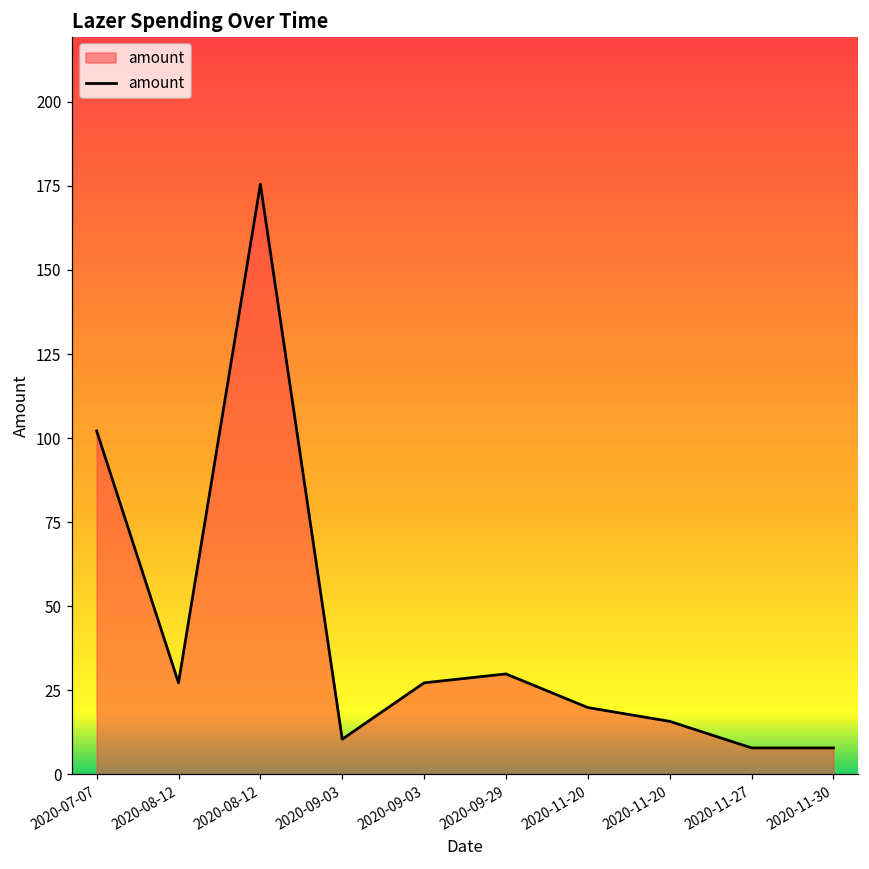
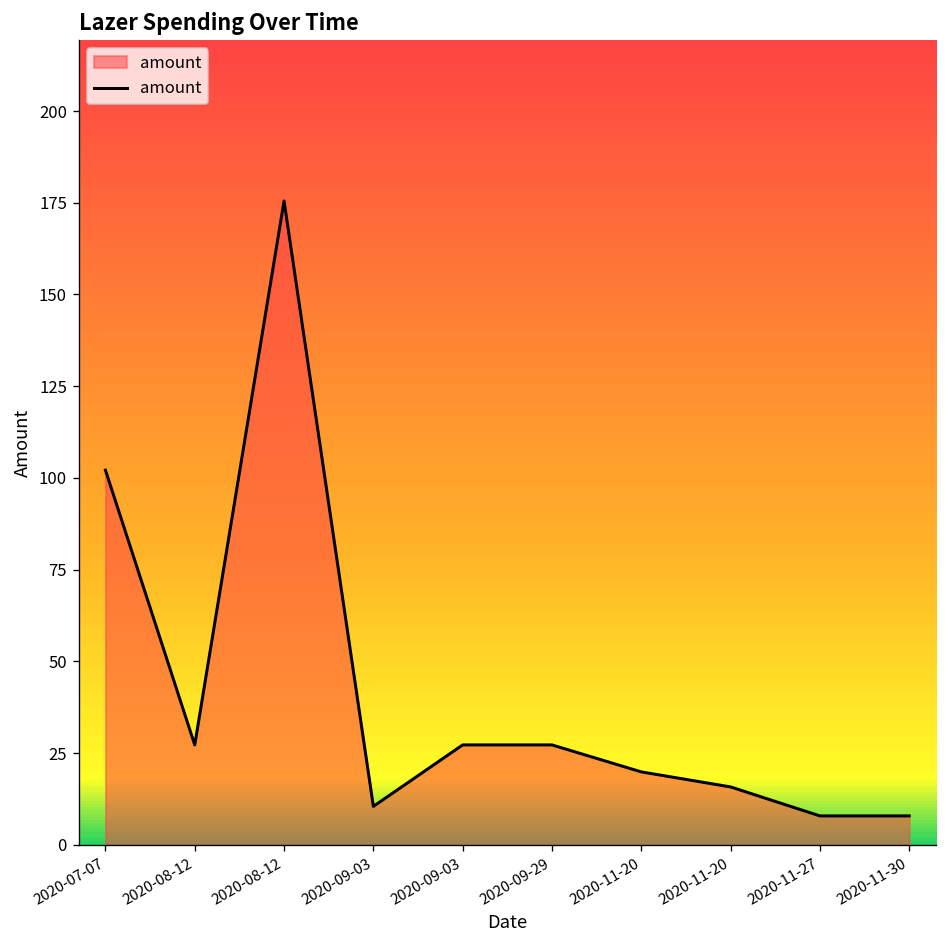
  {
    "2020-07-07": 102,
-   "2020-09-29": 30,
+   "2020-09-29": 27,
    "2020-11-27": 8,
    "2020-11-30": 8
  }
